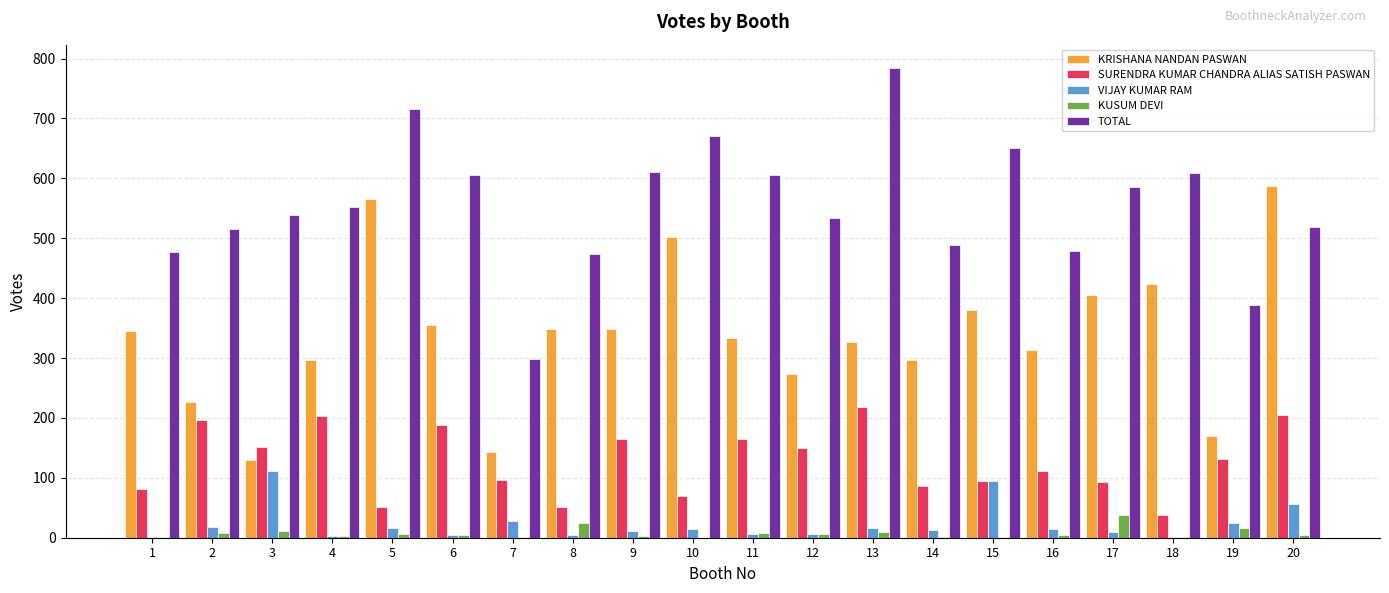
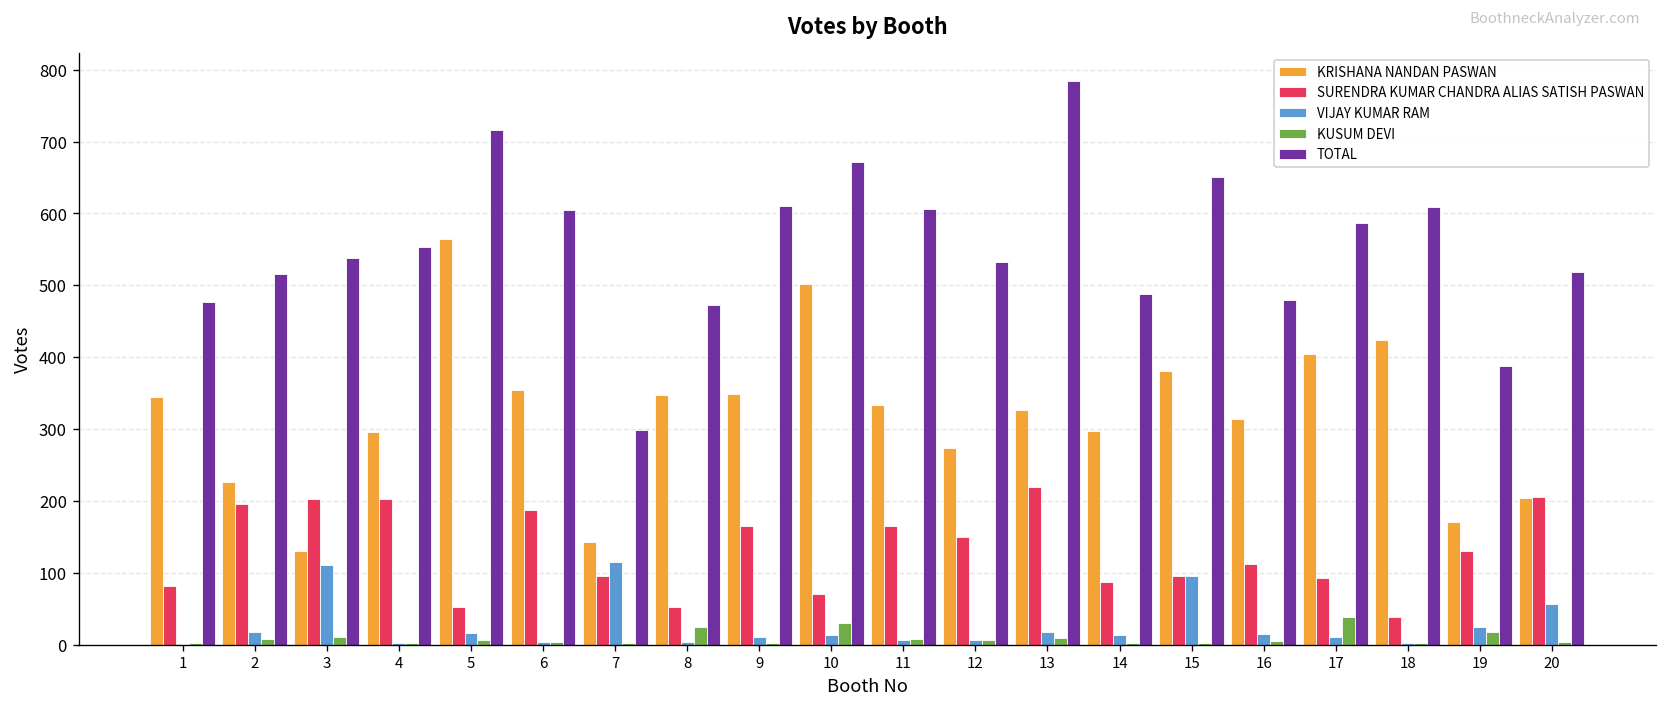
  {
    "KRISHANA NANDAN PASWAN": {
      "1": 350,
      "2": 230,
      "3": 130,
      "4": 300,
      "5": 570,
      "6": 360,
      "7": 140,
      "8": 350,
      "9": 350,
      "10": 500,
      "11": 330,
      "12": 270,
      "13": 330,
      "14": 300,
      "15": 380,
      "16": 310,
      "17": 410,
      "18": 420,
      "19": 170,
-     "20": 590
+     "20": 200
    },
    "SURENDRA KUMAR CHANDRA ALIAS SATISH PASWAN": {
      "1": 80,
      "2": 200,
-     "3": 150,
+     "3": 200,
      "4": 200,
      "5": 50,
      "6": 190,
      "7": 100,
      "8": 50,
      "9": 170,
      "10": 70,
      "11": 170,
      "12": 150,
      "13": 220,
      "14": 90,
      "15": 100,
      "16": 110,
      "17": 90,
      "18": 40,
      "19": 130,
      "20": 210
    },
    "VIJAY KUMAR RAM": {
      "2": 20,
      "3": 110,
      "5": 20,
-     "7": 30,
+     "7": 120,
      "9": 10,
      "10": 10,
      "11": 10,
      "12": 10,
      "13": 20,
      "14": 10,
      "15": 100,
      "16": 20,
      "17": 10,
      "19": 20,
      "20": 60
    },
    "KUSUM DEVI": {
      "2": 10,
      "3": 10,
      "5": 10,
      "8": 30,
-     "10": 0,
+     "10": 30,
      "11": 10,
      "12": 10,
      "13": 10,
      "16": 10,
      "17": 40,
      "19": 20
    },
    "TOTAL": {
      "1": 480,
      "2": 520,
      "3": 540,
      "4": 550,
      "5": 720,
      "6": 610,
      "7": 300,
      "8": 470,
      "9": 610,
      "10": 670,
      "11": 610,
      "12": 530,
      "13": 780,
      "14": 490,
      "15": 650,
      "16": 480,
      "17": 590,
      "18": 610,
      "19": 390,
      "20": 520
    }
  }
